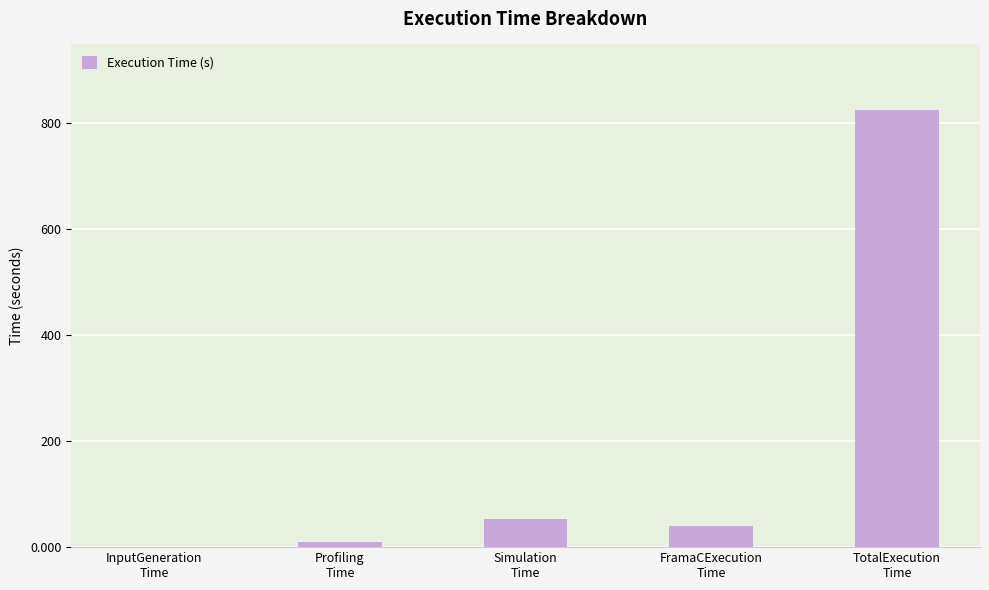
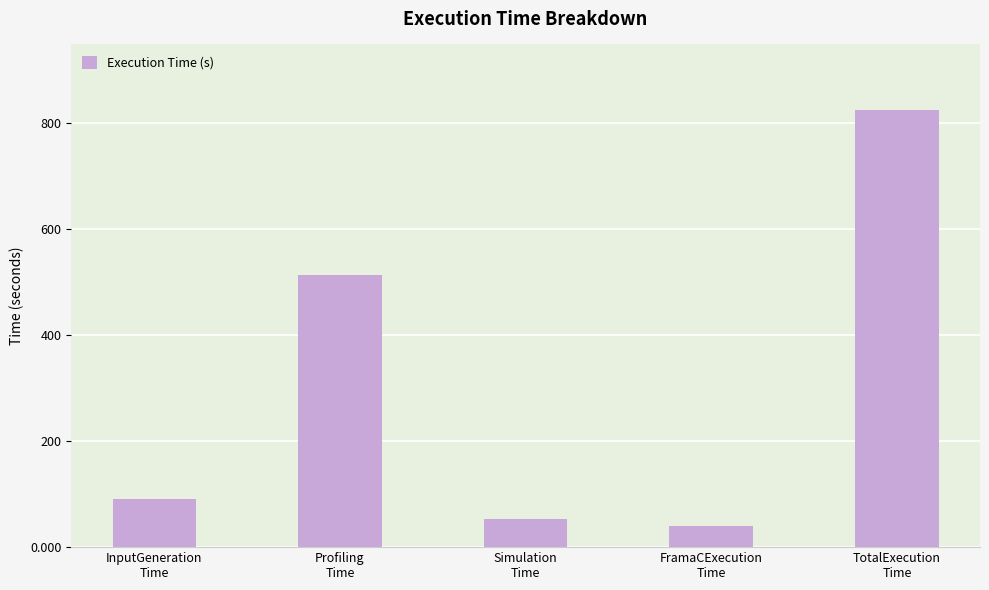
  {
-   "InputGeneration Time": 0,
-   "Profiling Time": 10,
+   "InputGeneration Time": 90,
+   "Profiling Time": 510,
    "Simulation Time": 50,
    "FramaCExecution Time": 40,
    "TotalExecution Time": 820
  }
